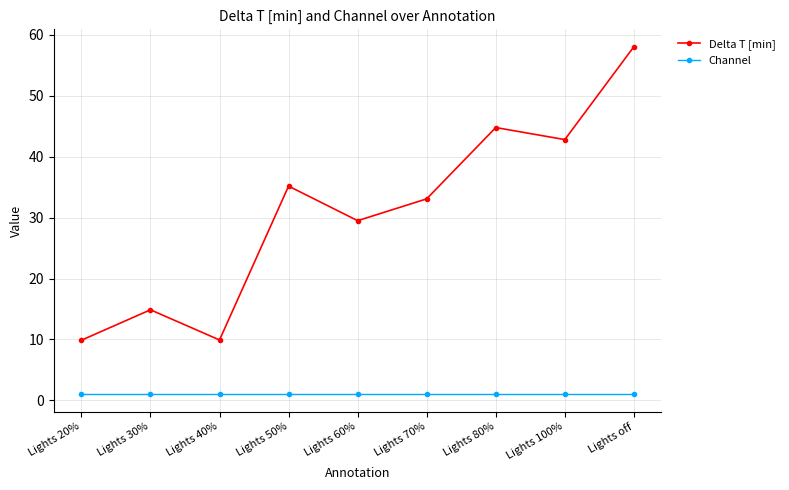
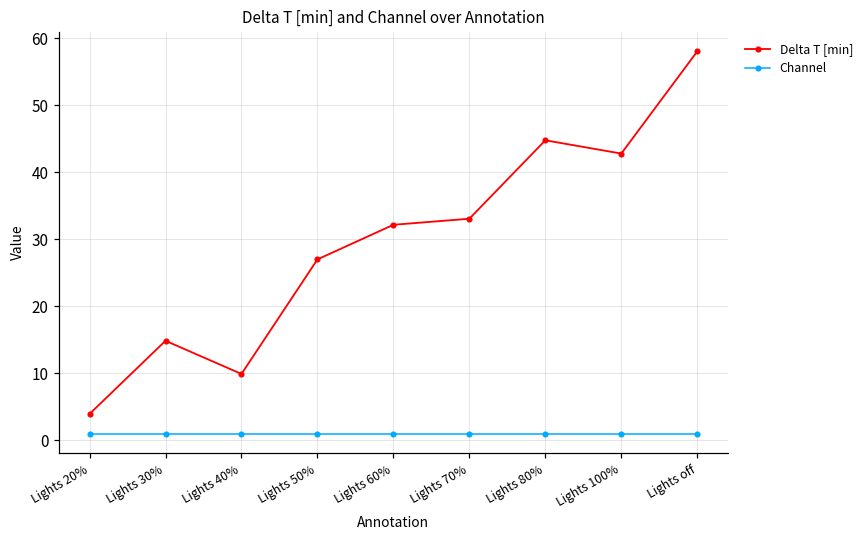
  {
    "Delta T [min]": {
-     "Lights 20%": 10,
+     "Lights 20%": 4,
      "Lights 30%": 15,
      "Lights 40%": 10,
-     "Lights 50%": 35,
-     "Lights 60%": 30,
+     "Lights 50%": 27,
+     "Lights 60%": 32,
      "Lights 70%": 33,
      "Lights 80%": 45,
      "Lights 100%": 43,
      "Lights off": 58
    },
    "Channel": {
      "Lights 20%": 1,
      "Lights 30%": 1,
      "Lights 40%": 1,
      "Lights 50%": 1,
      "Lights 60%": 1,
      "Lights 70%": 1,
      "Lights 80%": 1,
      "Lights 100%": 1,
      "Lights off": 1
    }
  }
